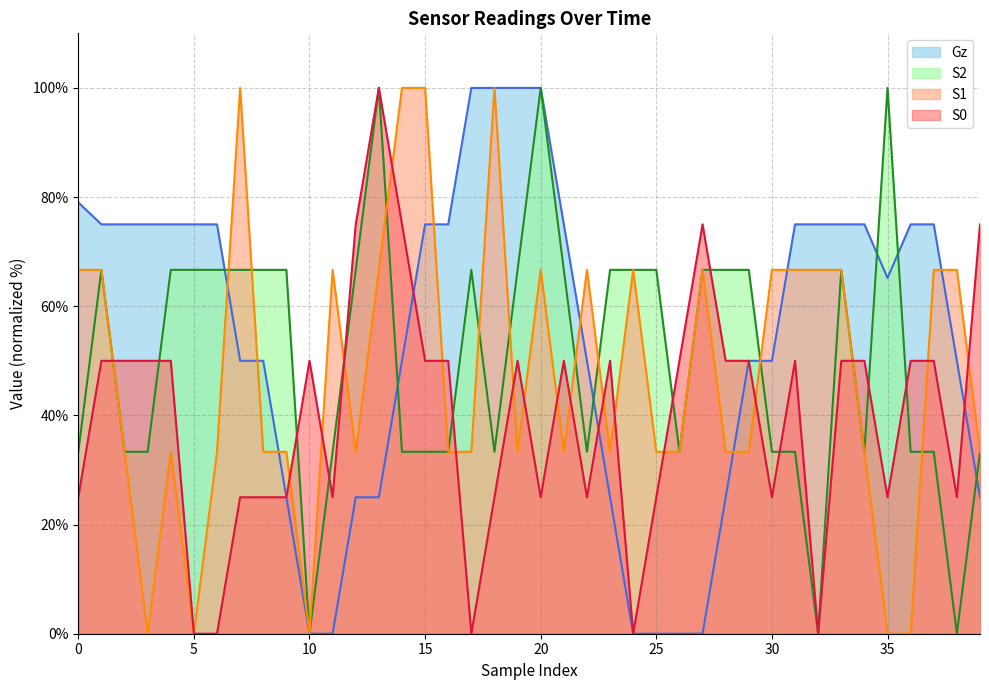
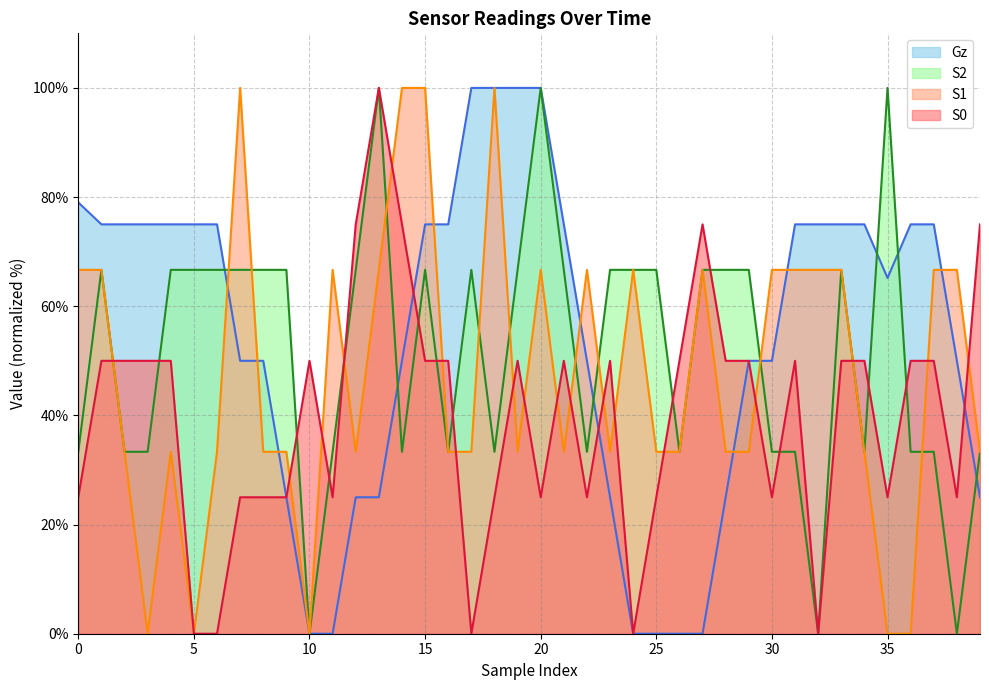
  {
    "Gz": {
      "0": "79%",
      "5": "75%",
      "15": "75%",
      "25": "0%",
      "30": "50%",
      "35": "65%"
    },
    "S2": {
      "0": "33%",
      "5": "67%",
-     "15": "33%",
+     "15": "67%",
      "25": "67%",
      "30": "33%",
      "35": "100%"
    }
  }
